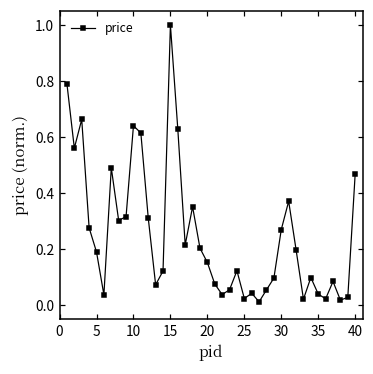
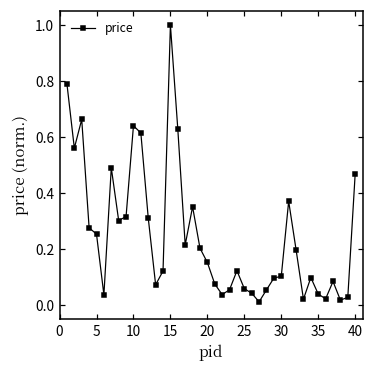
  {
-   "5": 0.19,
+   "5": 0.25,
    "10": 0.64,
    "15": 1.00,
    "20": 0.15,
-   "25": 0.02,
-   "30": 0.27,
+   "25": 0.06,
+   "30": 0.10,
    "35": 0.04,
    "40": 0.47
  }
